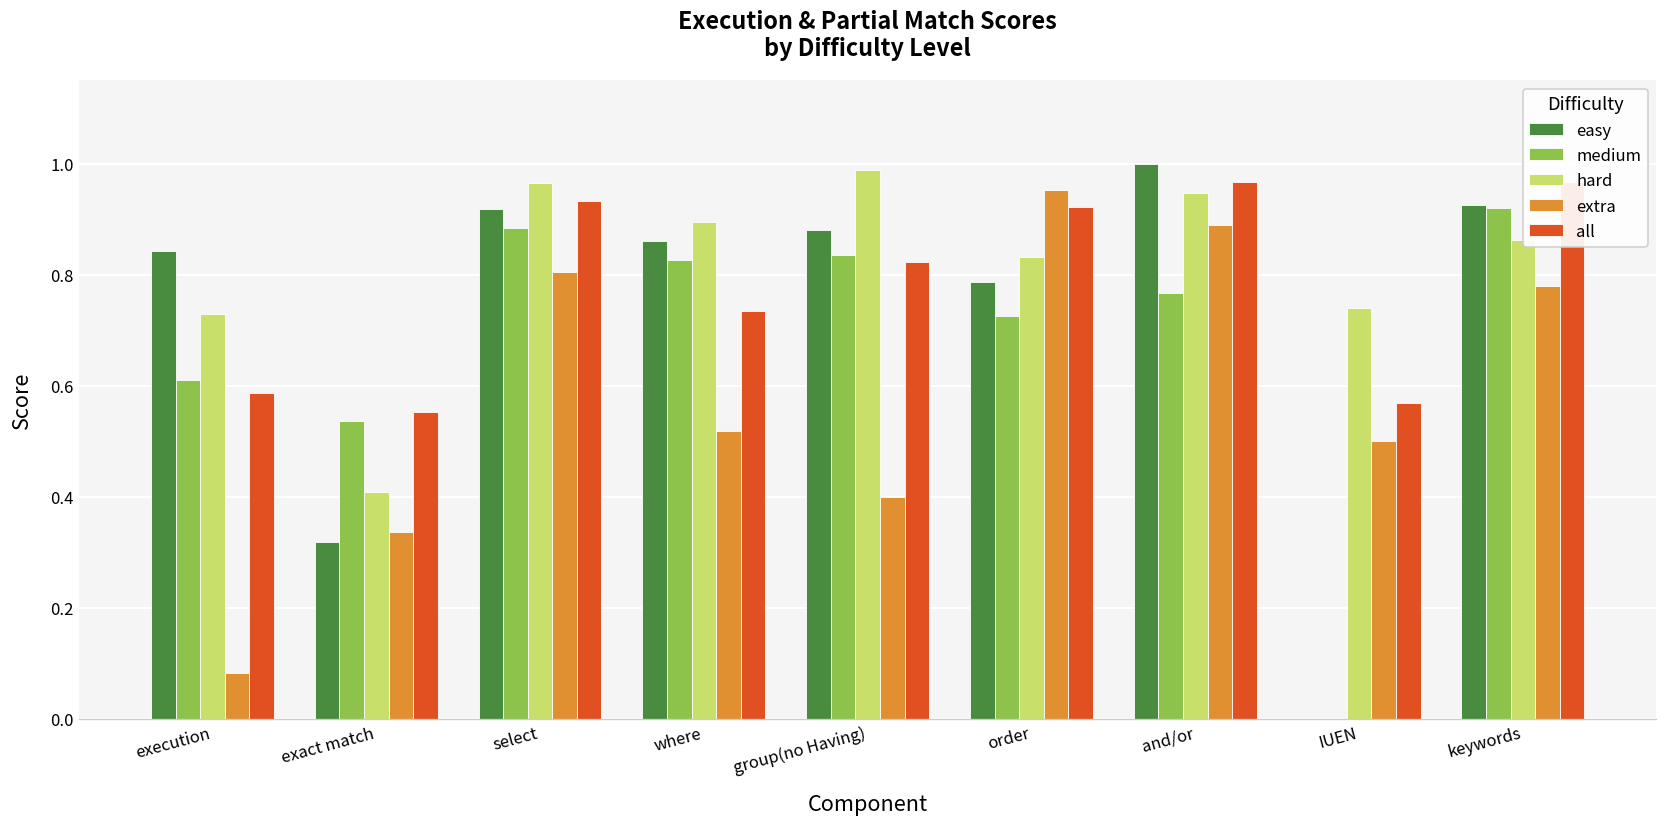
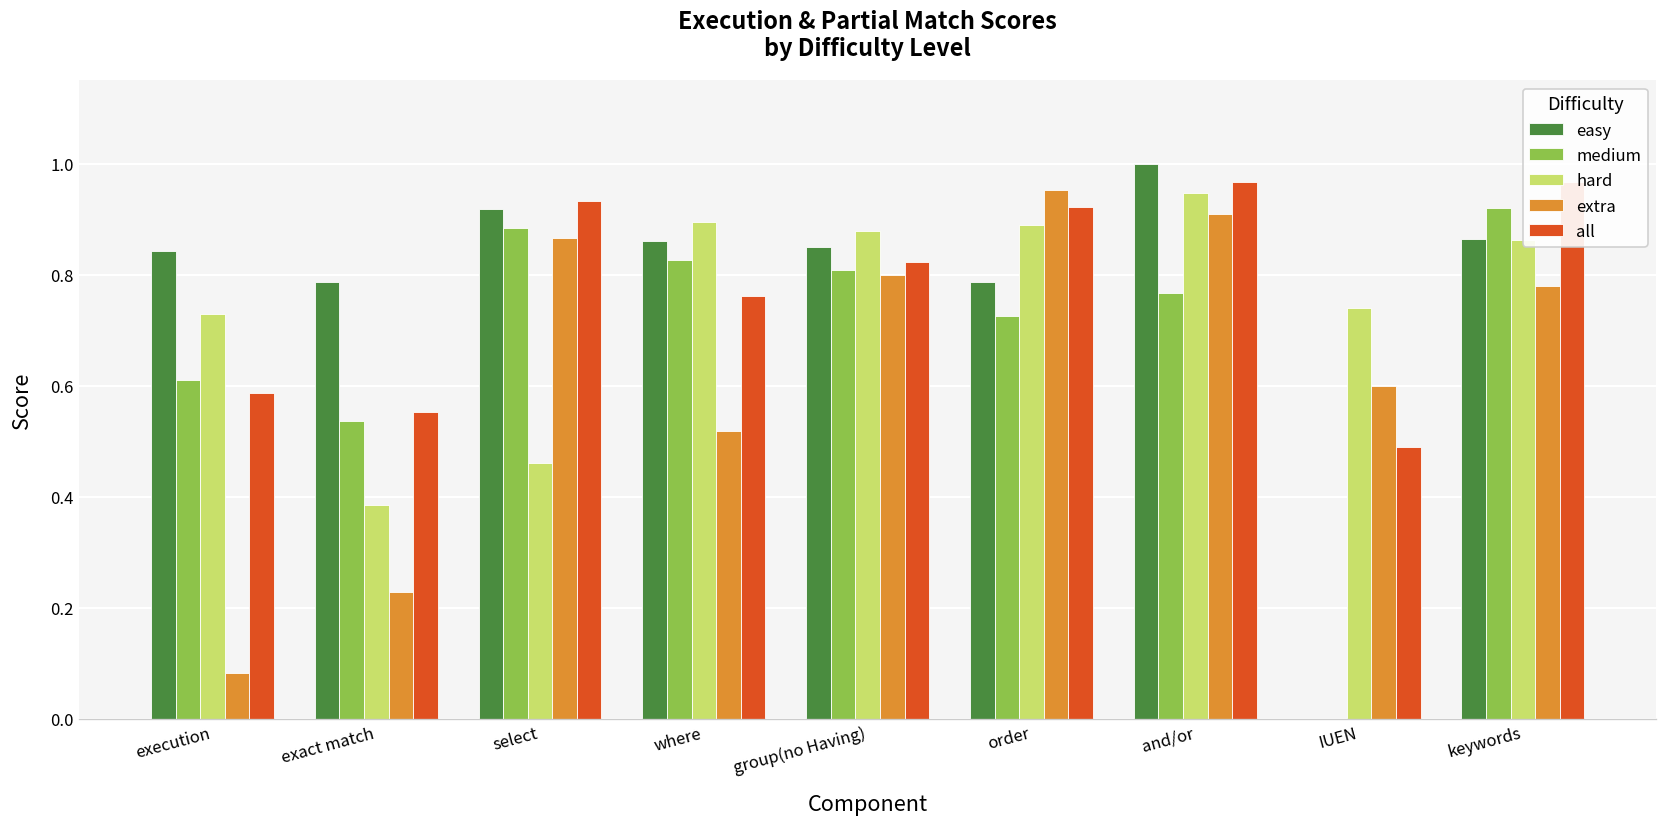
  {
    "easy": {
      "execution": 0.84,
-     "exact match": 0.32,
+     "exact match": 0.79,
      "select": 0.92,
      "where": 0.86,
-     "group(no Having)": 0.88,
+     "group(no Having)": 0.85,
      "order": 0.79,
      "and/or": 1.00,
      "IUEN": 0.00,
-     "keywords": 0.93
+     "keywords": 0.87
    },
    "medium": {
      "execution": 0.61,
      "exact match": 0.54,
      "select": 0.88,
      "where": 0.83,
-     "group(no Having)": 0.84,
+     "group(no Having)": 0.81,
      "order": 0.73,
      "and/or": 0.77,
      "IUEN": 0.00,
      "keywords": 0.92
    },
    "hard": {
      "execution": 0.73,
-     "exact match": 0.41,
-     "select": 0.97,
+     "exact match": 0.38,
+     "select": 0.46,
      "where": 0.90,
-     "group(no Having)": 0.99,
-     "order": 0.83,
+     "group(no Having)": 0.88,
+     "order": 0.89,
      "and/or": 0.95,
      "IUEN": 0.74
    },
    "extra": {
      "execution": 0.08,
-     "exact match": 0.34,
-     "select": 0.81,
+     "exact match": 0.23,
+     "select": 0.87,
      "where": 0.52,
-     "group(no Having)": 0.4,
+     "group(no Having)": 0.8,
      "order": 0.95,
-     "and/or": 0.89,
-     "IUEN": 0.5,
+     "and/or": 0.91,
+     "IUEN": 0.6,
      "keywords": 0.78
    },
    "all": {
      "execution": 0.59,
      "exact match": 0.55,
      "select": 0.93,
-     "where": 0.74,
+     "where": 0.76,
      "group(no Having)": 0.82,
      "order": 0.92,
      "and/or": 0.97,
-     "IUEN": 0.57
+     "IUEN": 0.49
    }
  }
